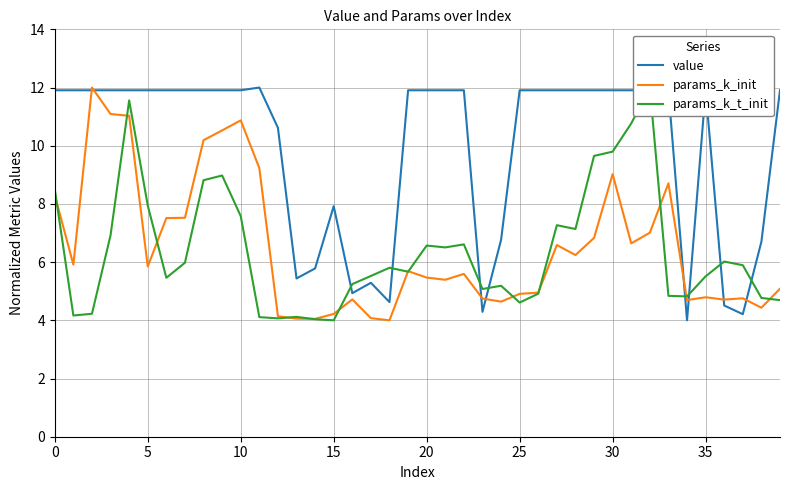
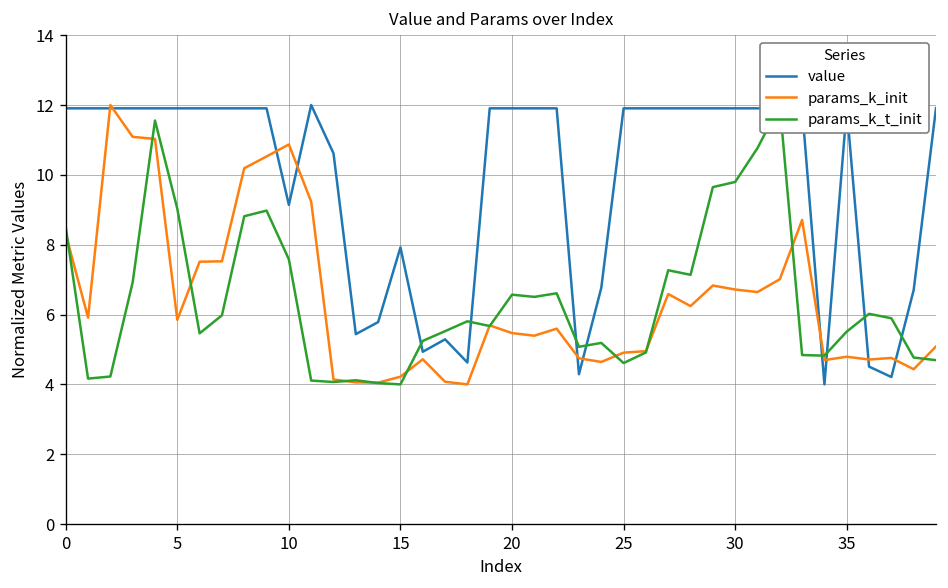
  {
    "value": {
      "0": 11.9,
      "5": 11.9,
-     "10": 11.9,
+     "10": 9.1,
      "15": 7.9,
      "20": 11.9,
      "25": 11.9,
      "30": 11.9
    },
    "params_k_init": {
      "0": 8.3,
      "5": 5.8,
      "10": 10.9,
      "15": 4.2,
      "20": 5.5,
      "25": 4.9,
-     "30": 9.0,
+     "30": 6.7,
      "35": 4.8
    },
    "params_k_t_init": {
      "0": 8.5,
-     "5": 7.9,
+     "5": 9.0,
      "10": 7.6,
      "15": 4.0,
      "20": 6.6,
      "25": 4.6,
      "30": 9.8,
      "35": 5.5
    }
  }
